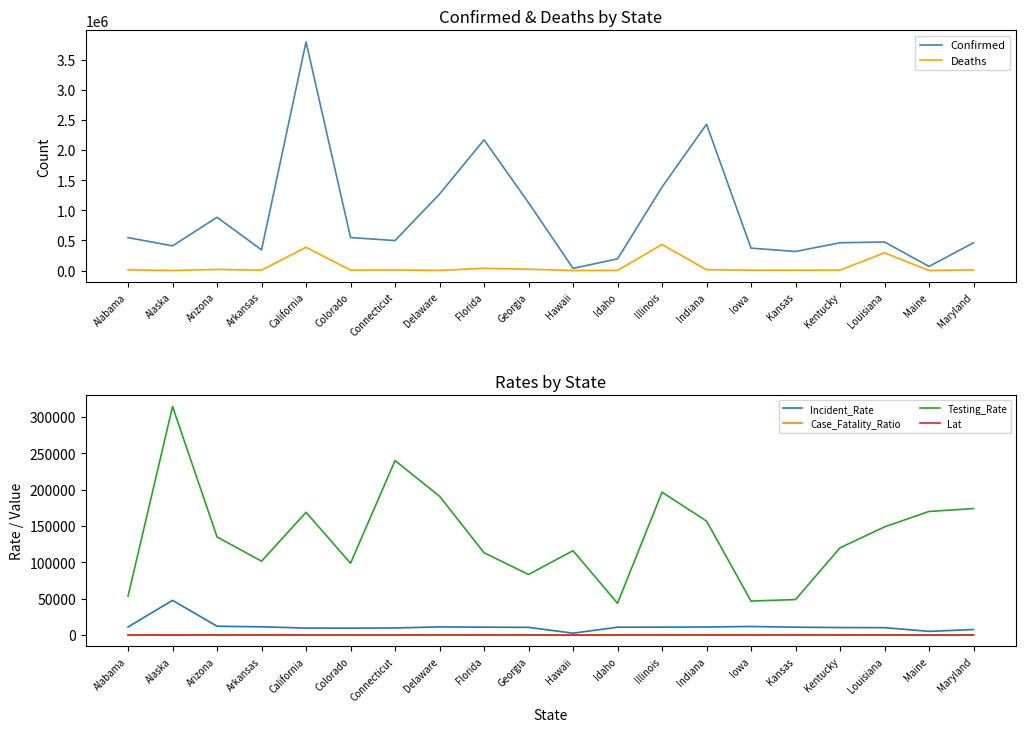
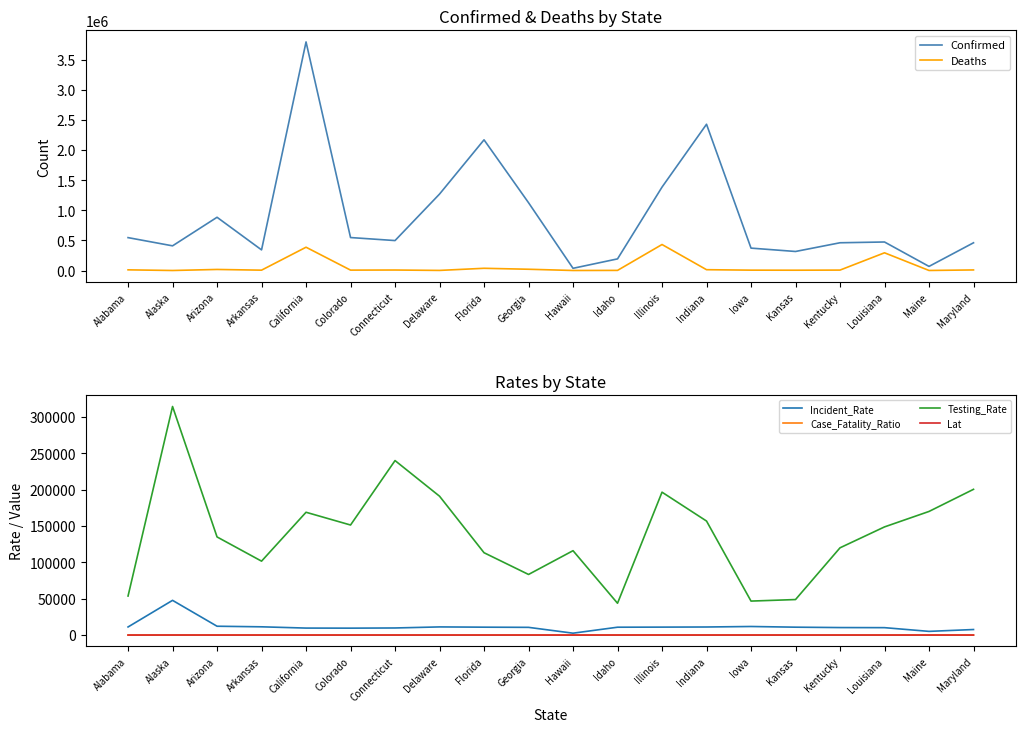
  {
    "Confirmed & Deaths by State": {
      "Confirmed": {
        "Alabama": 500000,
        "Alaska": 400000,
        "Arizona": 900000,
        "Arkansas": 300000,
        "California": 3800000,
        "Colorado": 500000,
        "Connecticut": 500000,
        "Delaware": 1300000,
        "Florida": 2200000,
        "Georgia": 1100000,
        "Idaho": 200000,
        "Illinois": 1400000,
        "Indiana": 2400000,
        "Iowa": 400000,
        "Kansas": 300000,
        "Kentucky": 500000,
        "Louisiana": 500000,
        "Maine": 100000,
        "Maryland": 500000
      },
      "Deaths": {
        "Alabama": 0,
        "Alaska": 0,
        "Arizona": 0,
        "Arkansas": 0,
        "California": 400000,
        "Colorado": 0,
        "Connecticut": 0,
        "Delaware": 0,
        "Florida": 0,
        "Georgia": 0,
        "Idaho": 0,
        "Illinois": 400000,
        "Indiana": 0,
        "Iowa": 0,
        "Kansas": 0,
        "Kentucky": 0,
        "Louisiana": 300000,
        "Maine": 0,
        "Maryland": 0
      }
    },
    "Rates by State": {
      "Incident_Rate": {
        "Alabama": 10000,
        "Alaska": 50000,
        "Arizona": 10000,
        "Arkansas": 10000,
        "California": 10000,
        "Colorado": 10000,
        "Connecticut": 10000,
        "Delaware": 10000,
        "Florida": 10000,
        "Georgia": 10000,
        "Idaho": 10000,
        "Illinois": 10000,
        "Indiana": 10000,
        "Iowa": 10000,
        "Kansas": 10000,
        "Kentucky": 10000,
        "Louisiana": 10000,
        "Maine": 10000,
        "Maryland": 10000
      },
      "Lat": {
        "Alabama": 0,
        "Alaska": 0,
        "Arizona": 0,
        "Arkansas": 0,
        "California": 0,
        "Colorado": 0,
        "Connecticut": 0,
        "Delaware": 0,
        "Florida": 0,
        "Georgia": 0,
        "Idaho": 0,
        "Illinois": 0,
        "Indiana": 0,
        "Iowa": 0,
        "Kansas": 0,
        "Kentucky": 0,
        "Louisiana": 0,
        "Maine": 0,
        "Maryland": 0
      },
      "Testing_Rate": {
        "Alabama": 50000,
        "Alaska": 310000,
        "Arizona": 140000,
        "Arkansas": 100000,
        "California": 170000,
-       "Colorado": 100000,
+       "Colorado": 150000,
        "Connecticut": 240000,
        "Delaware": 190000,
        "Florida": 110000,
        "Georgia": 80000,
        "Hawaii": 120000,
        "Idaho": 40000,
        "Illinois": 200000,
        "Indiana": 160000,
        "Iowa": 50000,
        "Kansas": 50000,
        "Kentucky": 120000,
        "Louisiana": 150000,
        "Maine": 170000,
-       "Maryland": 170000
+       "Maryland": 200000
      }
    }
  }
